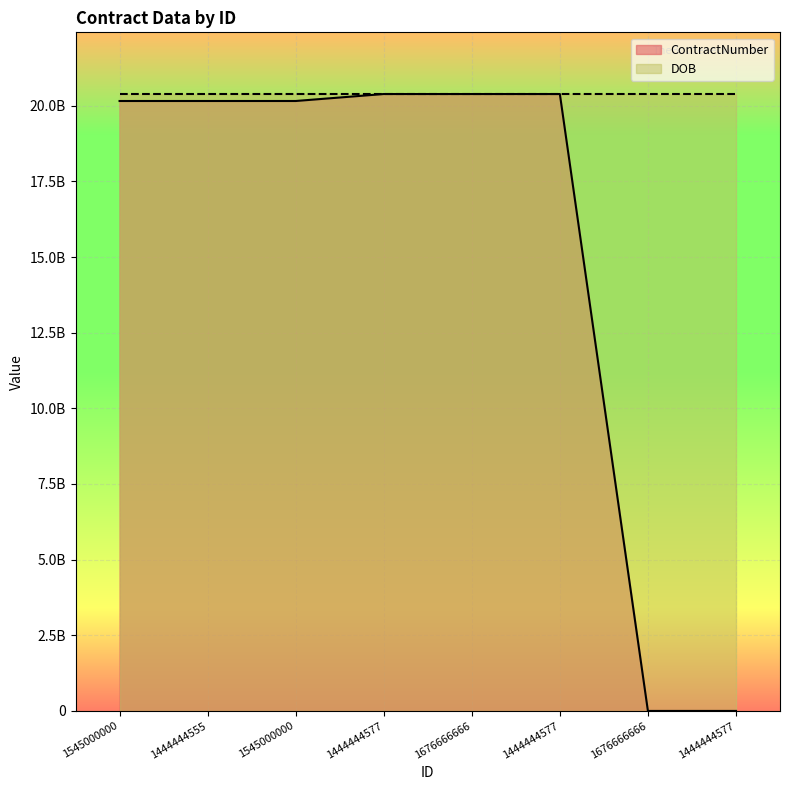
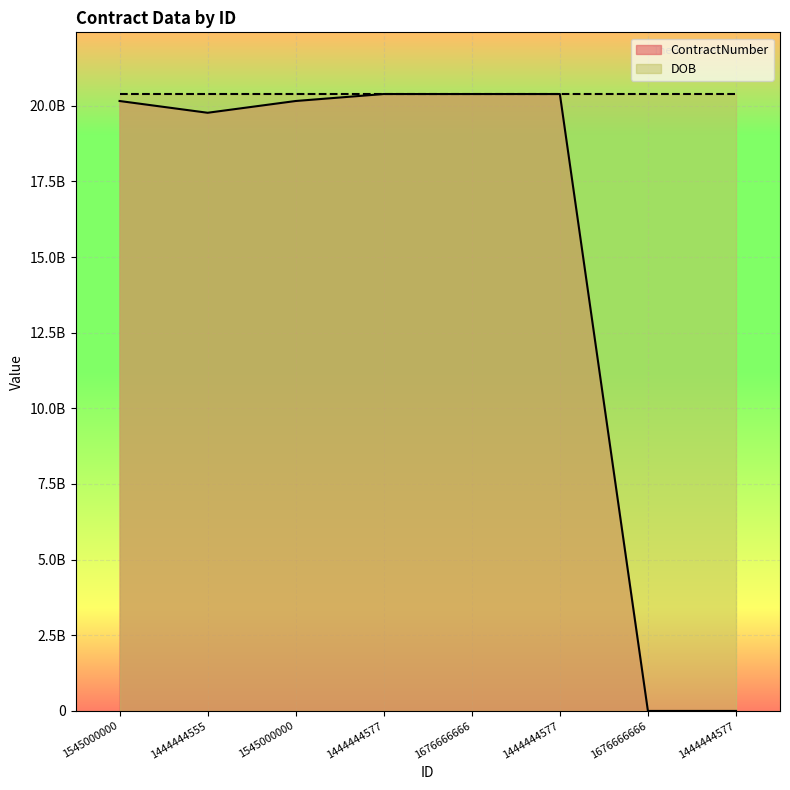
  {
    "ContractNumber": {
-     "1444444555": 20200000000
+     "1444444555": 19800000000
    },
    "DOB": {
      "1444444555": 20400000000
    }
  }
